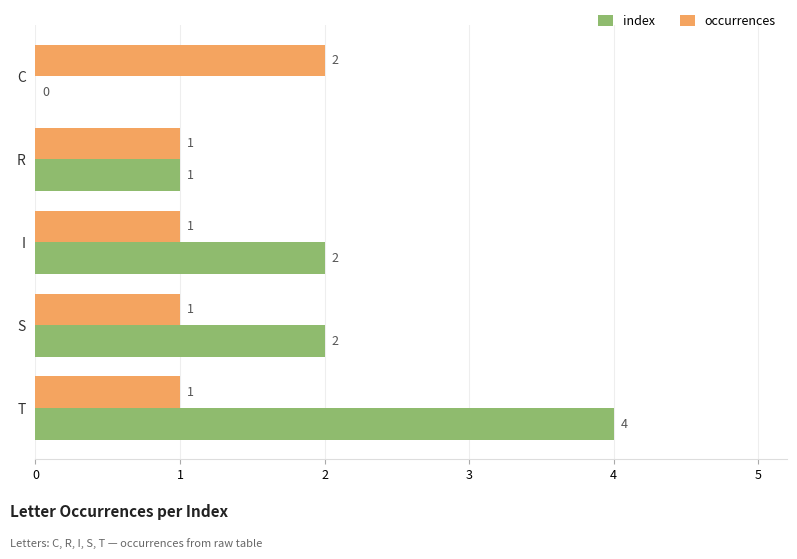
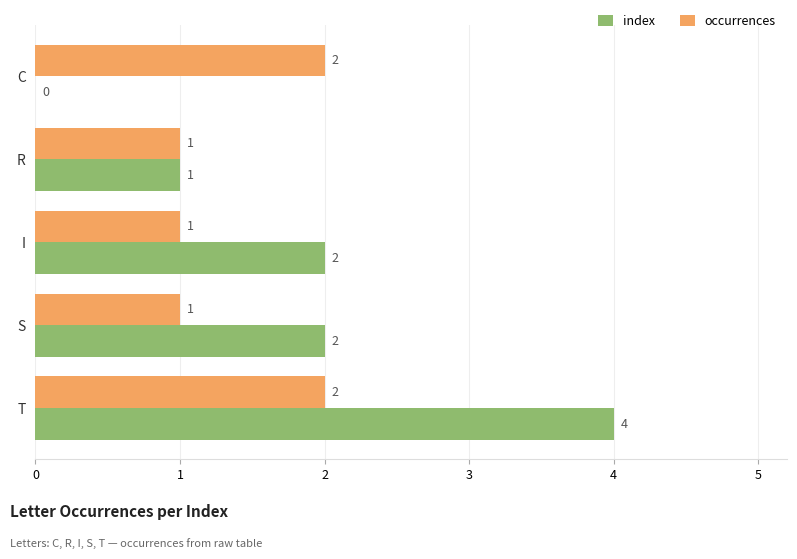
  {
    "index": {
      "C": 0,
      "R": 1,
      "I": 2,
      "S": 2,
      "T": 4
    },
    "occurrences": {
      "C": 2,
      "R": 1,
      "I": 1,
      "S": 1,
-     "T": 1
+     "T": 2
    }
  }
